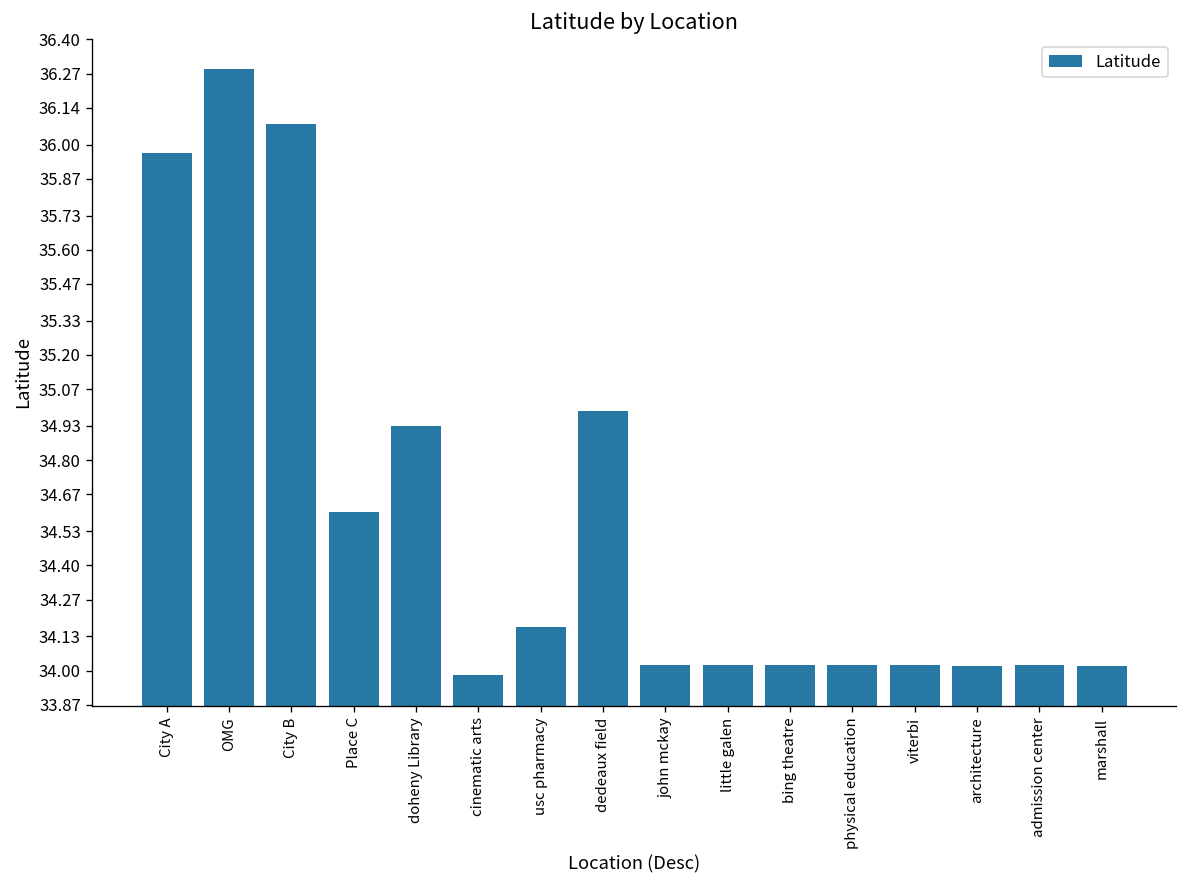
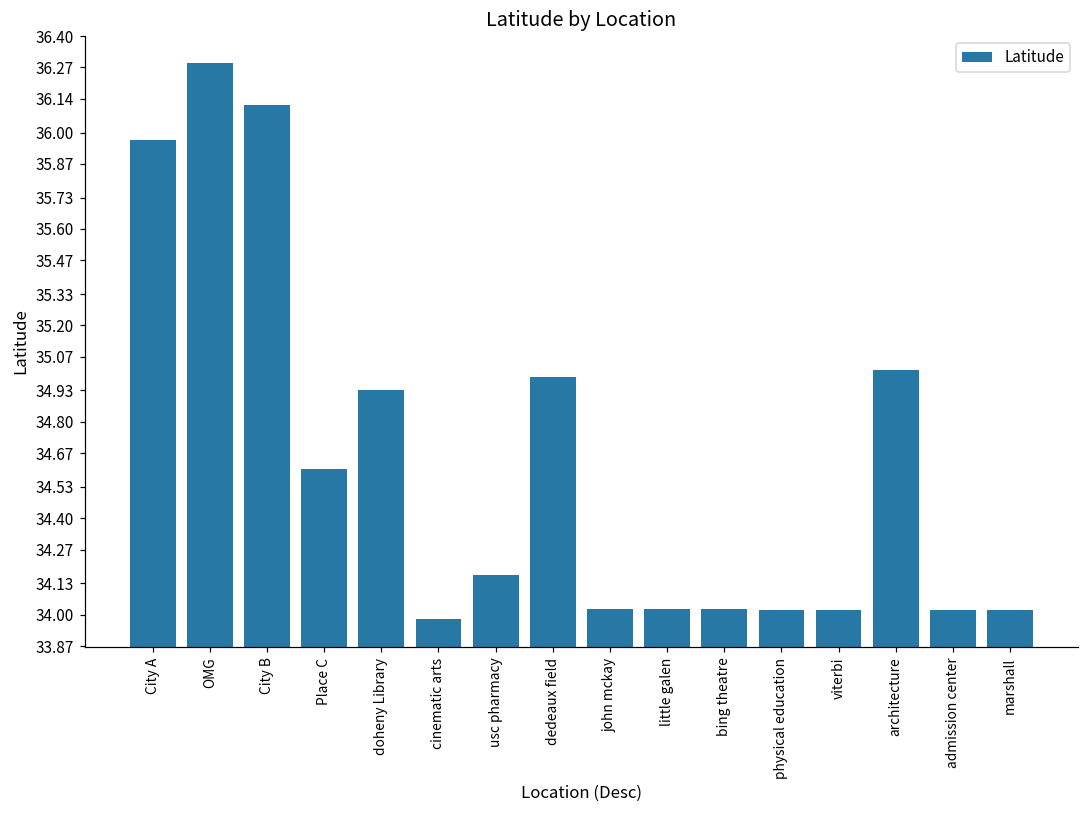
  {
    "City A": 35.97,
    "OMG": 36.29,
-   "City B": 36.08,
+   "City B": 36.11,
    "Place C": 34.60,
    "doheny Library": 34.93,
    "cinematic arts": 33.98,
    "usc pharmacy": 34.17,
    "dedeaux field": 34.99,
    "john mckay": 34.02,
    "little galen": 34.02,
    "bing theatre": 34.02,
    "physical education": 34.02,
    "viterbi": 34.02,
-   "architecture": 34.02,
+   "architecture": 35.01,
    "admission center": 34.02,
    "marshall": 34.02
  }
